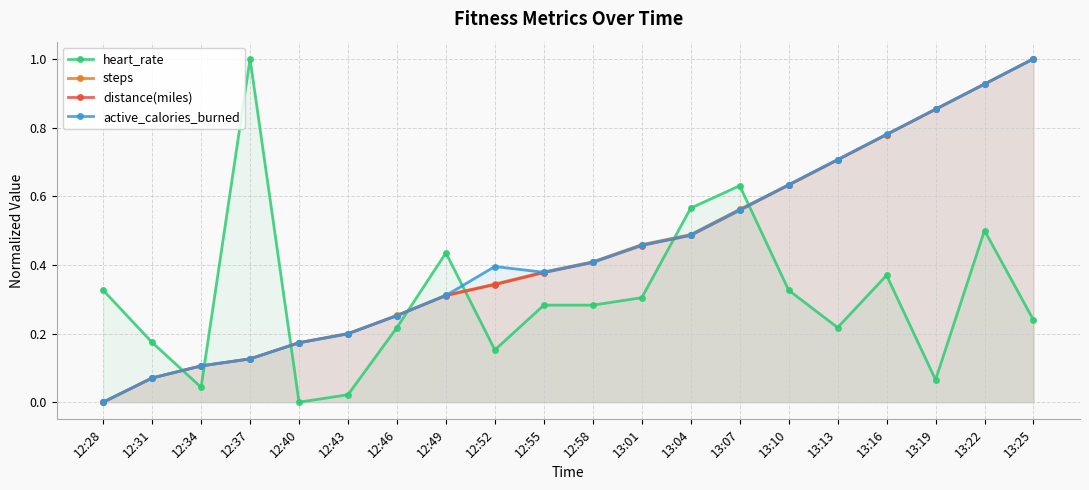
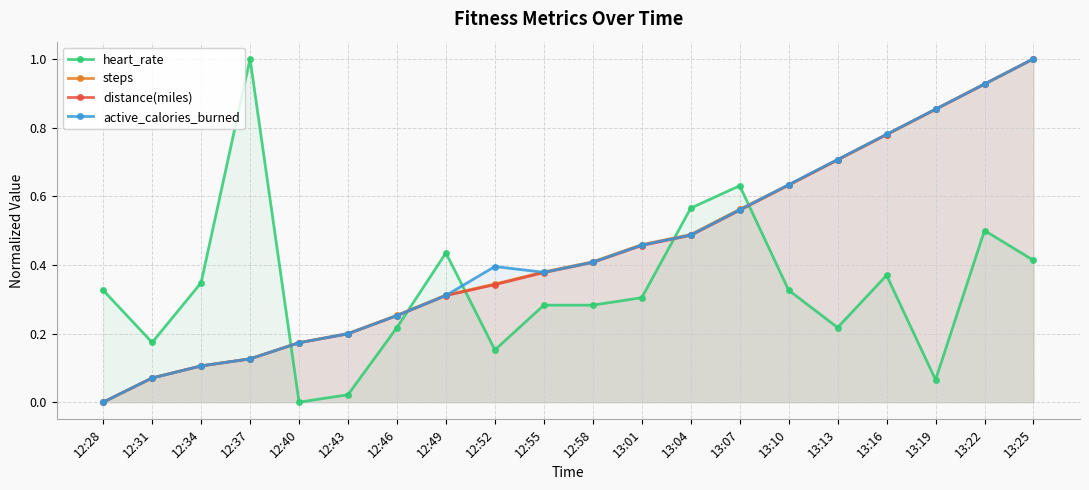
  {
    "heart_rate": {
      "12:28": 0.33,
      "12:31": 0.17,
-     "12:34": 0.04,
+     "12:34": 0.35,
      "12:37": 1.00,
      "12:40": 0.00,
      "12:43": 0.02,
      "12:46": 0.22,
      "12:49": 0.43,
      "12:52": 0.15,
      "12:55": 0.28,
      "12:58": 0.28,
      "13:01": 0.30,
      "13:04": 0.57,
      "13:07": 0.63,
      "13:10": 0.33,
      "13:13": 0.22,
      "13:16": 0.37,
      "13:19": 0.07,
      "13:22": 0.50,
-     "13:25": 0.24
+     "13:25": 0.41
    },
    "active_calories_burned": {
      "12:52": 0.40
    }
  }
